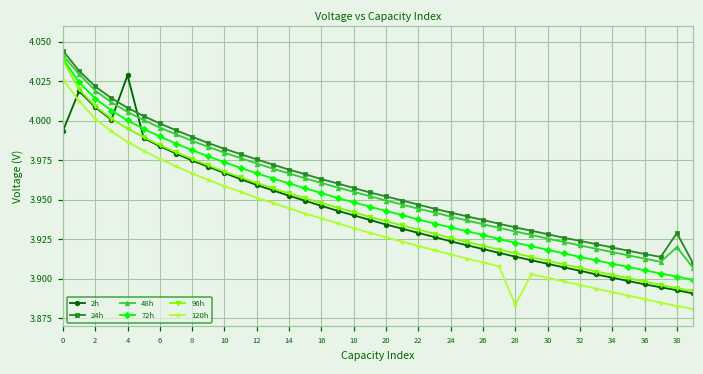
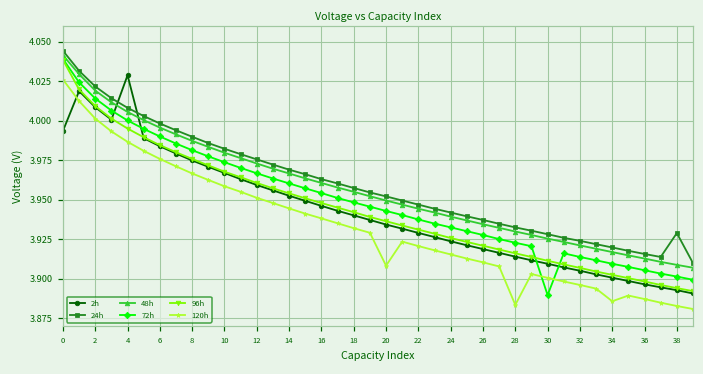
  {
    "2h": {
      "0": 3.994,
      "4": 4.029,
      "16": 3.946,
      "18": 3.940,
      "20": 3.934,
      "22": 3.929,
      "24": 3.924,
      "26": 3.919,
      "28": 3.914,
      "30": 3.910,
      "32": 3.905,
      "36": 3.897
    },
    "24h": {
      "0": 4.044,
      "2": 4.022,
      "4": 4.008,
      "6": 3.998,
      "8": 3.990,
      "10": 3.982,
      "12": 3.976,
      "14": 3.969,
      "16": 3.963,
      "18": 3.958,
      "20": 3.952,
      "22": 3.947,
      "24": 3.942,
      "26": 3.937,
      "28": 3.933,
      "30": 3.928,
      "32": 3.924,
      "34": 3.920,
      "36": 3.916,
      "38": 3.929
    },
    "48h": {
      "0": 4.041,
      "2": 4.019,
      "4": 4.006,
      "6": 3.996,
      "8": 3.987,
      "10": 3.980,
      "12": 3.973,
      "14": 3.967,
      "16": 3.961,
      "18": 3.955,
      "20": 3.950,
      "22": 3.944,
      "24": 3.939,
      "26": 3.935,
      "28": 3.930,
      "30": 3.926,
      "32": 3.921,
      "34": 3.917,
      "36": 3.913,
-     "38": 3.920
+     "38": 3.909
    },
    "72h": {
      "2": 4.014,
      "4": 4.000,
      "6": 3.990,
      "8": 3.981,
      "10": 3.974,
      "12": 3.967,
      "14": 3.960,
      "16": 3.954,
      "18": 3.948,
      "20": 3.943,
      "22": 3.938,
      "24": 3.933,
      "26": 3.928,
      "28": 3.923,
-     "30": 3.918,
+     "30": 3.890,
      "32": 3.914,
      "34": 3.910,
      "36": 3.906,
      "38": 3.902
    },
    "96h": {
      "4": 3.995,
      "16": 3.948,
      "18": 3.942,
      "20": 3.937,
      "22": 3.931,
      "24": 3.926,
      "26": 3.921,
      "28": 3.916,
      "30": 3.912,
      "32": 3.907,
      "36": 3.898
    },
    "120h": {
      "0": 4.026,
      "2": 4.001,
      "4": 3.987,
      "6": 3.976,
      "8": 3.967,
      "10": 3.959,
      "12": 3.951,
      "14": 3.945,
      "16": 3.938,
      "18": 3.932,
-     "20": 3.926,
+     "20": 3.908,
      "22": 3.921,
      "24": 3.916,
      "26": 3.911,
      "28": 3.884,
      "30": 3.901,
      "32": 3.896,
-     "34": 3.892,
+     "34": 3.886,
      "36": 3.887,
      "38": 3.883
    }
  }
